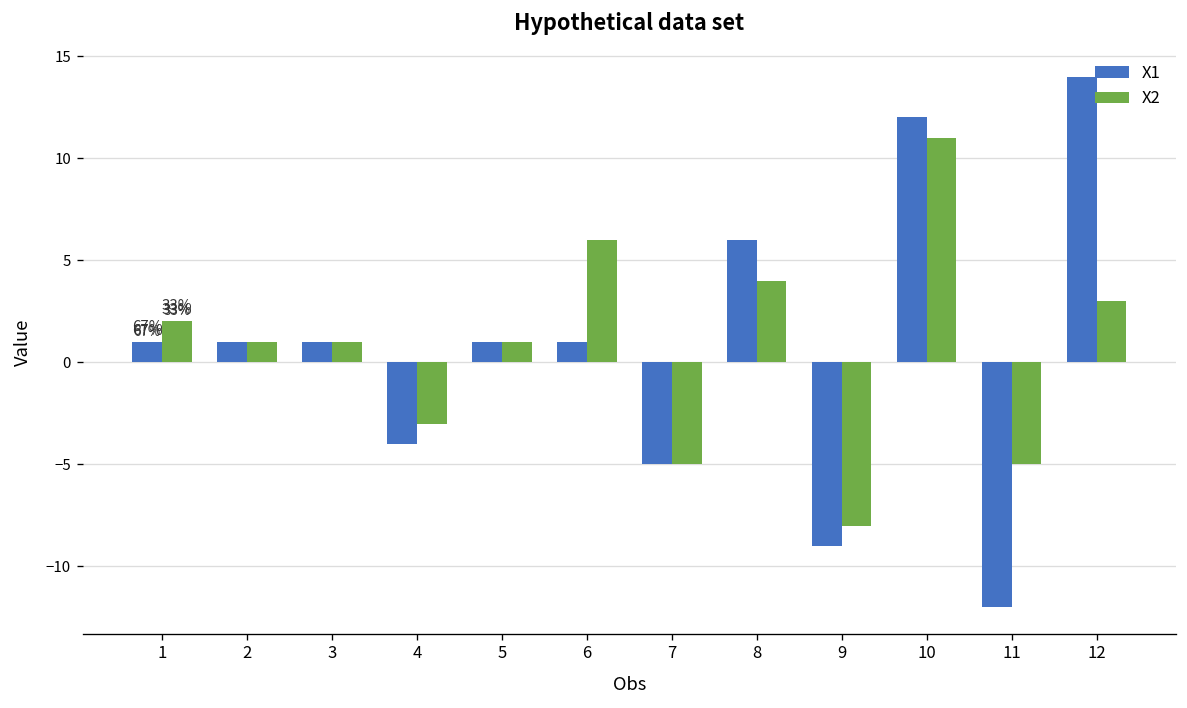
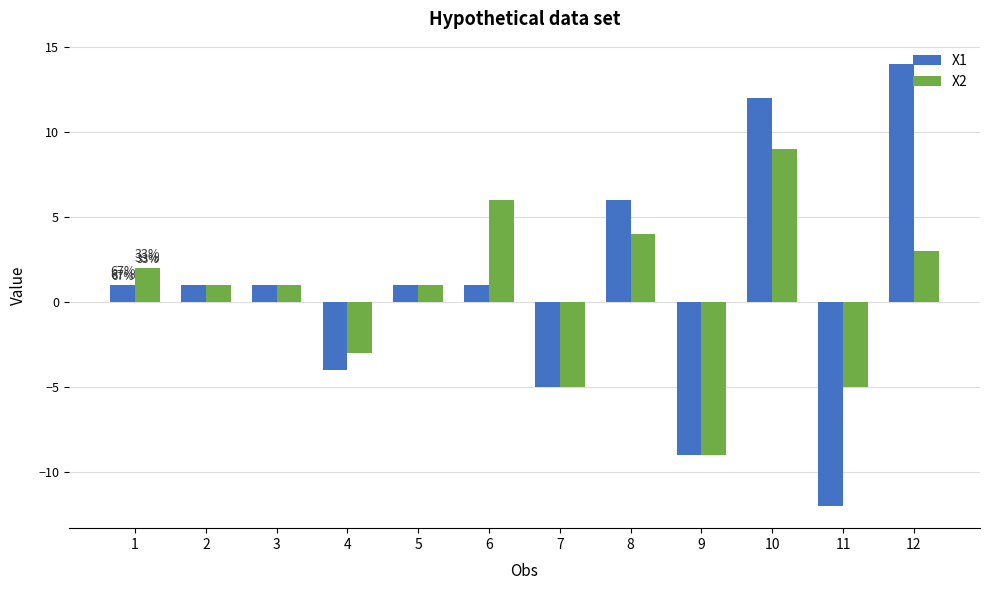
  {
    "X1": {
      "2": 1,
      "3": 1,
      "4": -4,
      "5": 1,
      "6": 1,
      "7": -5,
      "8": 6,
      "9": -9,
      "10": 12,
      "11": -12,
      "12": 14
    },
    "X2": {
      "2": 1,
      "3": 1,
      "4": -3,
      "5": 1,
      "6": 6,
      "7": -5,
      "8": 4,
-     "9": -8,
-     "10": 11,
+     "9": -9,
+     "10": 9,
      "11": -5,
      "12": 3
    }
  }
